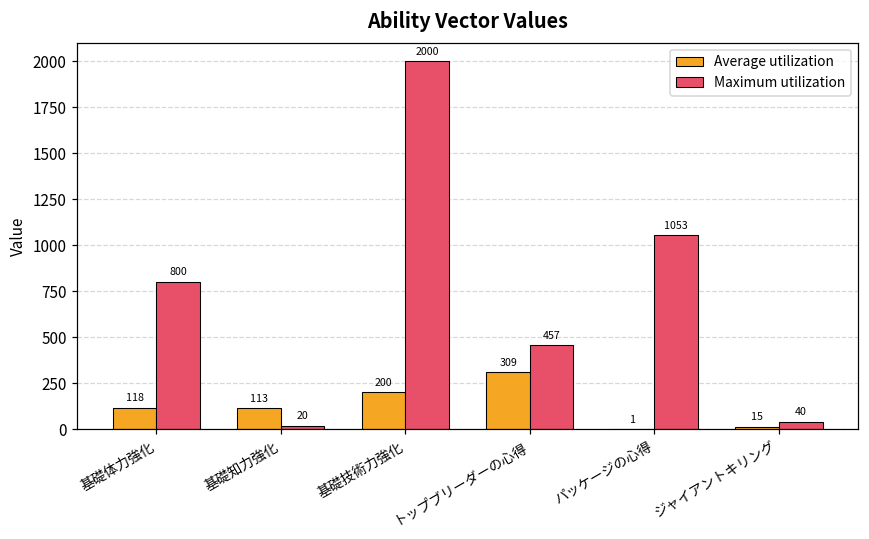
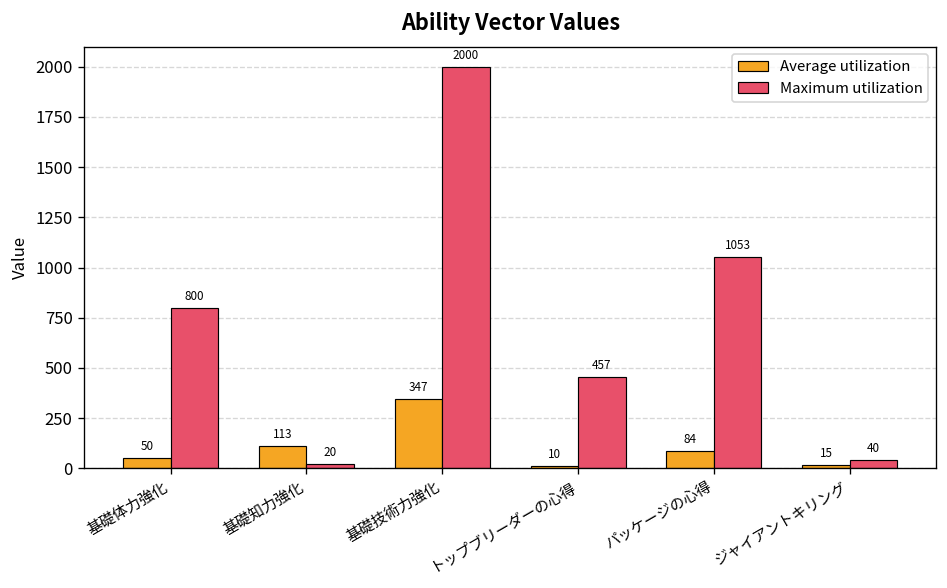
  {
    "Average utilization": {
-     "基礎体力強化": 118,
+     "基礎体力強化": 50,
      "基礎知力強化": 113,
-     "基礎技術力強化": 200,
-     "トップブリーダーの心得": 309,
-     "パッケージの心得": 1,
+     "基礎技術力強化": 347,
+     "トップブリーダーの心得": 10,
+     "パッケージの心得": 84,
      "ジャイアントキリング": 15
    },
    "Maximum utilization": {
      "基礎体力強化": 800,
      "基礎知力強化": 20,
      "基礎技術力強化": 2000,
      "トップブリーダーの心得": 457,
      "パッケージの心得": 1053,
      "ジャイアントキリング": 40
    }
  }
